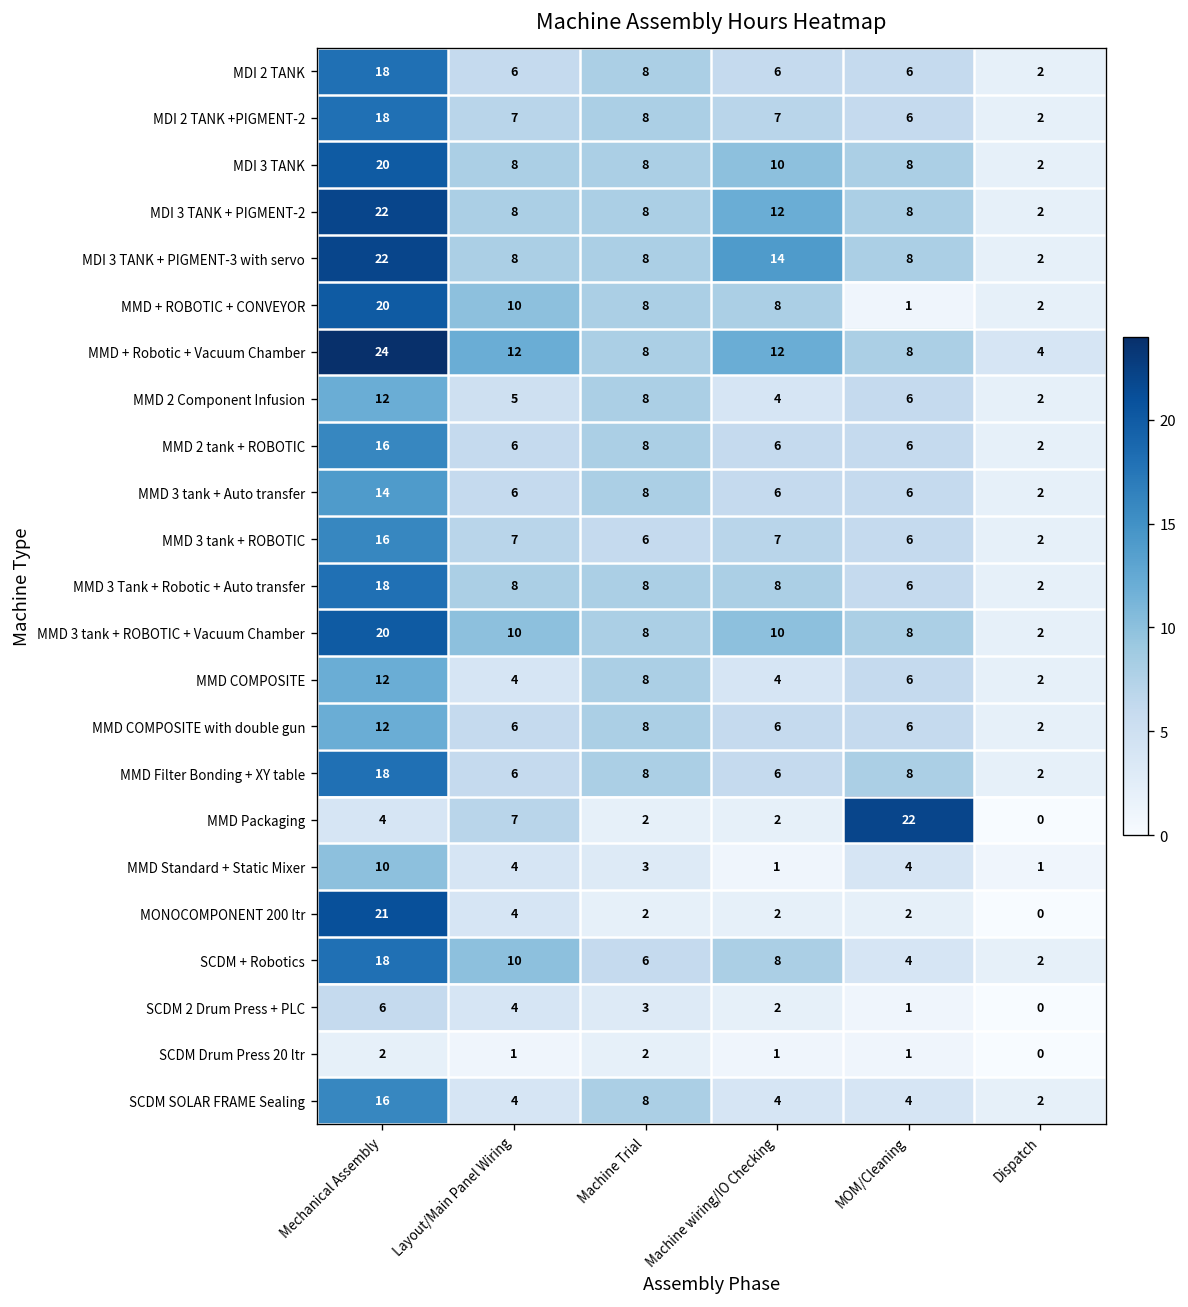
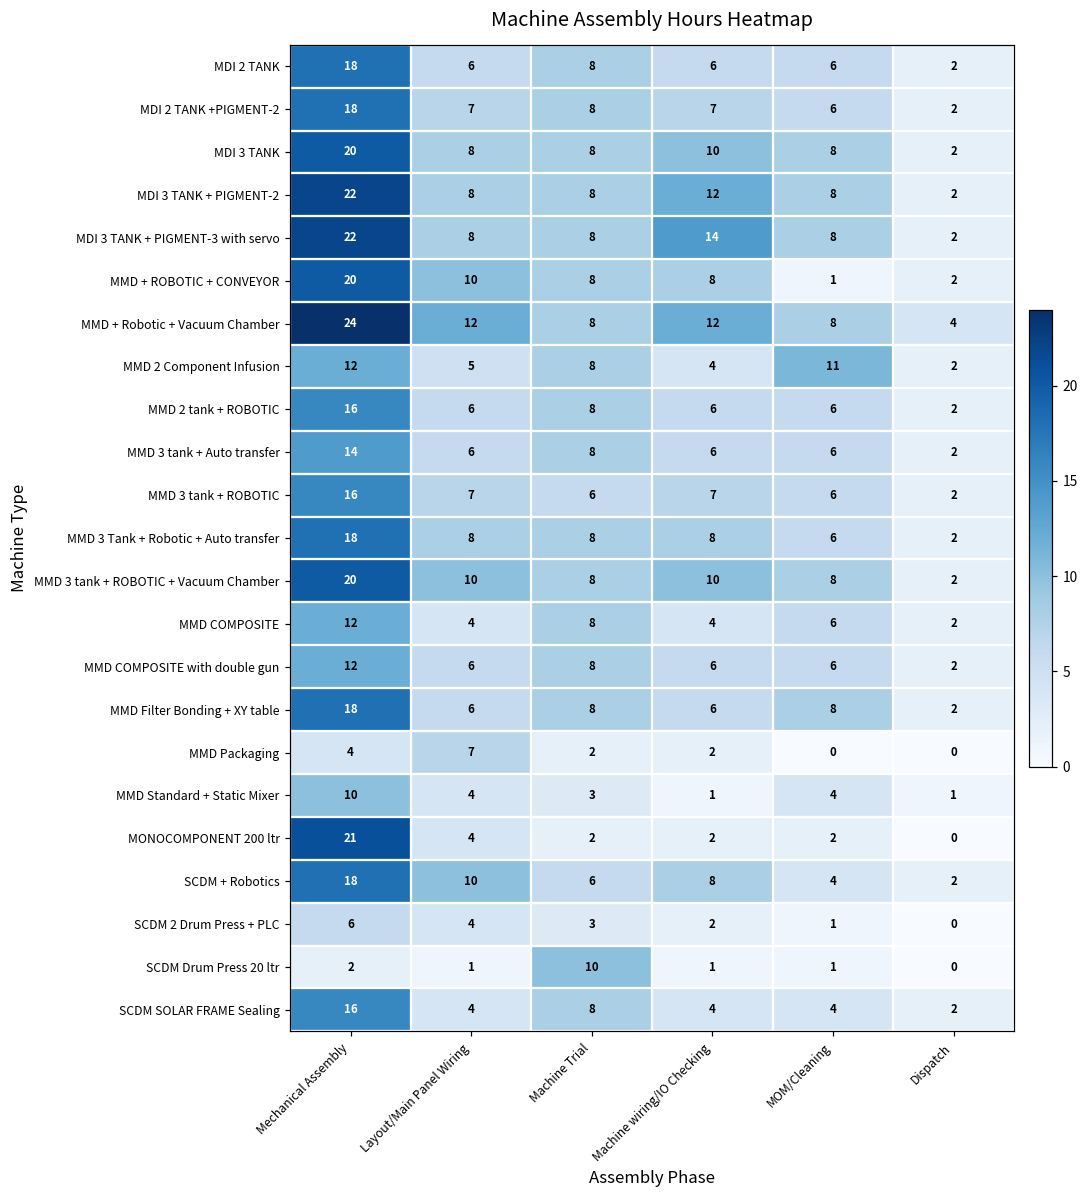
  {
    "MDI 2 TANK": {
      "Mechanical Assembly": 18,
      "Layout/Main Panel Wiring": 6,
      "Machine Trial": 8,
      "Machine wiring/IO Checking": 6,
      "MOM/Cleaning": 6,
      "Dispatch": 2
    },
    "MDI 2 TANK +PIGMENT-2": {
      "Mechanical Assembly": 18,
      "Layout/Main Panel Wiring": 7,
      "Machine Trial": 8,
      "Machine wiring/IO Checking": 7,
      "MOM/Cleaning": 6,
      "Dispatch": 2
    },
    "MDI 3 TANK": {
      "Mechanical Assembly": 20,
      "Layout/Main Panel Wiring": 8,
      "Machine Trial": 8,
      "Machine wiring/IO Checking": 10,
      "MOM/Cleaning": 8,
      "Dispatch": 2
    },
    "MDI 3 TANK + PIGMENT-2": {
      "Mechanical Assembly": 22,
      "Layout/Main Panel Wiring": 8,
      "Machine Trial": 8,
      "Machine wiring/IO Checking": 12,
      "MOM/Cleaning": 8,
      "Dispatch": 2
    },
    "MDI 3 TANK + PIGMENT-3 with servo": {
      "Mechanical Assembly": 22,
      "Layout/Main Panel Wiring": 8,
      "Machine Trial": 8,
      "Machine wiring/IO Checking": 14,
      "MOM/Cleaning": 8,
      "Dispatch": 2
    },
    "MMD + ROBOTIC + CONVEYOR": {
      "Mechanical Assembly": 20,
      "Layout/Main Panel Wiring": 10,
      "Machine Trial": 8,
      "Machine wiring/IO Checking": 8,
      "MOM/Cleaning": 1,
      "Dispatch": 2
    },
    "MMD + Robotic + Vacuum Chamber": {
      "Mechanical Assembly": 24,
      "Layout/Main Panel Wiring": 12,
      "Machine Trial": 8,
      "Machine wiring/IO Checking": 12,
      "MOM/Cleaning": 8,
      "Dispatch": 4
    },
    "MMD 2 Component Infusion": {
      "Mechanical Assembly": 12,
      "Layout/Main Panel Wiring": 5,
      "Machine Trial": 8,
      "Machine wiring/IO Checking": 4,
-     "MOM/Cleaning": 6,
+     "MOM/Cleaning": 11,
      "Dispatch": 2
    },
    "MMD 2 tank + ROBOTIC": {
      "Mechanical Assembly": 16,
      "Layout/Main Panel Wiring": 6,
      "Machine Trial": 8,
      "Machine wiring/IO Checking": 6,
      "MOM/Cleaning": 6,
      "Dispatch": 2
    },
    "MMD 3 tank + Auto transfer": {
      "Mechanical Assembly": 14,
      "Layout/Main Panel Wiring": 6,
      "Machine Trial": 8,
      "Machine wiring/IO Checking": 6,
      "MOM/Cleaning": 6,
      "Dispatch": 2
    },
    "MMD 3 tank + ROBOTIC": {
      "Mechanical Assembly": 16,
      "Layout/Main Panel Wiring": 7,
      "Machine Trial": 6,
      "Machine wiring/IO Checking": 7,
      "MOM/Cleaning": 6,
      "Dispatch": 2
    },
    "MMD 3 Tank + Robotic + Auto transfer": {
      "Mechanical Assembly": 18,
      "Layout/Main Panel Wiring": 8,
      "Machine Trial": 8,
      "Machine wiring/IO Checking": 8,
      "MOM/Cleaning": 6,
      "Dispatch": 2
    },
    "MMD 3 tank + ROBOTIC + Vacuum Chamber": {
      "Mechanical Assembly": 20,
      "Layout/Main Panel Wiring": 10,
      "Machine Trial": 8,
      "Machine wiring/IO Checking": 10,
      "MOM/Cleaning": 8,
      "Dispatch": 2
    },
    "MMD COMPOSITE": {
      "Mechanical Assembly": 12,
      "Layout/Main Panel Wiring": 4,
      "Machine Trial": 8,
      "Machine wiring/IO Checking": 4,
      "MOM/Cleaning": 6,
      "Dispatch": 2
    },
    "MMD COMPOSITE with double gun": {
      "Mechanical Assembly": 12,
      "Layout/Main Panel Wiring": 6,
      "Machine Trial": 8,
      "Machine wiring/IO Checking": 6,
      "MOM/Cleaning": 6,
      "Dispatch": 2
    },
    "MMD Filter Bonding + XY table": {
      "Mechanical Assembly": 18,
      "Layout/Main Panel Wiring": 6,
      "Machine Trial": 8,
      "Machine wiring/IO Checking": 6,
      "MOM/Cleaning": 8,
      "Dispatch": 2
    },
    "MMD Packaging": {
      "Mechanical Assembly": 4,
      "Layout/Main Panel Wiring": 7,
      "Machine Trial": 2,
      "Machine wiring/IO Checking": 2,
-     "MOM/Cleaning": 22,
+     "MOM/Cleaning": 0,
      "Dispatch": 0
    },
    "MMD Standard + Static Mixer": {
      "Mechanical Assembly": 10,
      "Layout/Main Panel Wiring": 4,
      "Machine Trial": 3,
      "Machine wiring/IO Checking": 1,
      "MOM/Cleaning": 4,
      "Dispatch": 1
    },
    "MONOCOMPONENT 200 ltr": {
      "Mechanical Assembly": 21,
      "Layout/Main Panel Wiring": 4,
      "Machine Trial": 2,
      "Machine wiring/IO Checking": 2,
      "MOM/Cleaning": 2,
      "Dispatch": 0
    },
    "SCDM + Robotics": {
      "Mechanical Assembly": 18,
      "Layout/Main Panel Wiring": 10,
      "Machine Trial": 6,
      "Machine wiring/IO Checking": 8,
      "MOM/Cleaning": 4,
      "Dispatch": 2
    },
    "SCDM 2 Drum Press + PLC": {
      "Mechanical Assembly": 6,
      "Layout/Main Panel Wiring": 4,
      "Machine Trial": 3,
      "Machine wiring/IO Checking": 2,
      "MOM/Cleaning": 1,
      "Dispatch": 0
    },
    "SCDM Drum Press 20 ltr": {
      "Mechanical Assembly": 2,
      "Layout/Main Panel Wiring": 1,
-     "Machine Trial": 2,
+     "Machine Trial": 10,
      "Machine wiring/IO Checking": 1,
      "MOM/Cleaning": 1,
      "Dispatch": 0
    },
    "SCDM SOLAR FRAME Sealing": {
      "Mechanical Assembly": 16,
      "Layout/Main Panel Wiring": 4,
      "Machine Trial": 8,
      "Machine wiring/IO Checking": 4,
      "MOM/Cleaning": 4,
      "Dispatch": 2
    }
  }
